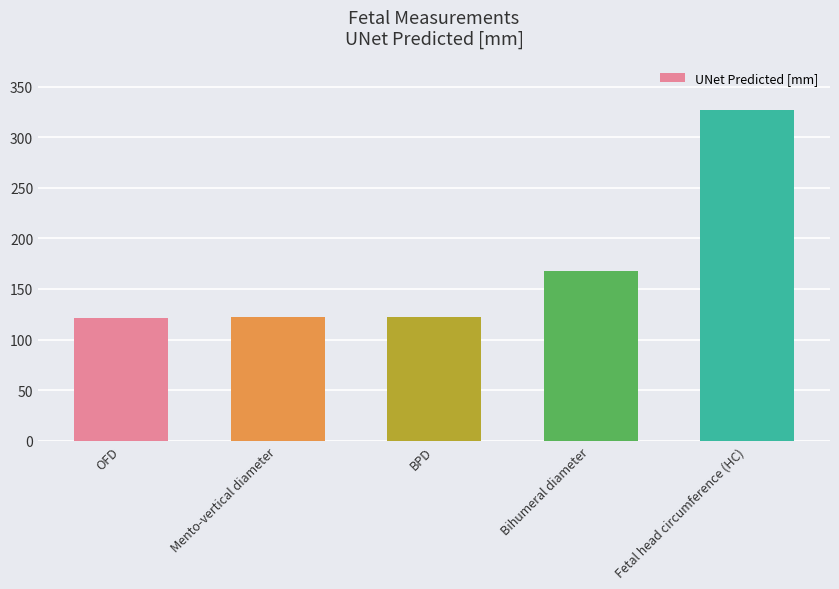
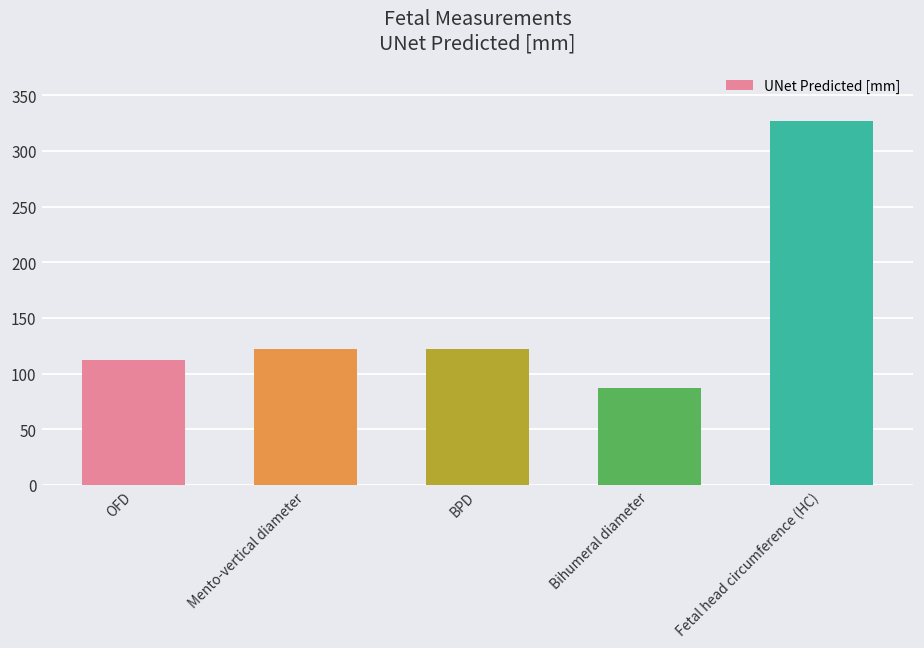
  {
-   "OFD": 122,
+   "OFD": 112,
    "Mento-vertical diameter": 122,
    "BPD": 122,
-   "Bihumeral diameter": 168,
+   "Bihumeral diameter": 87,
    "Fetal head circumference (HC)": 327
  }
